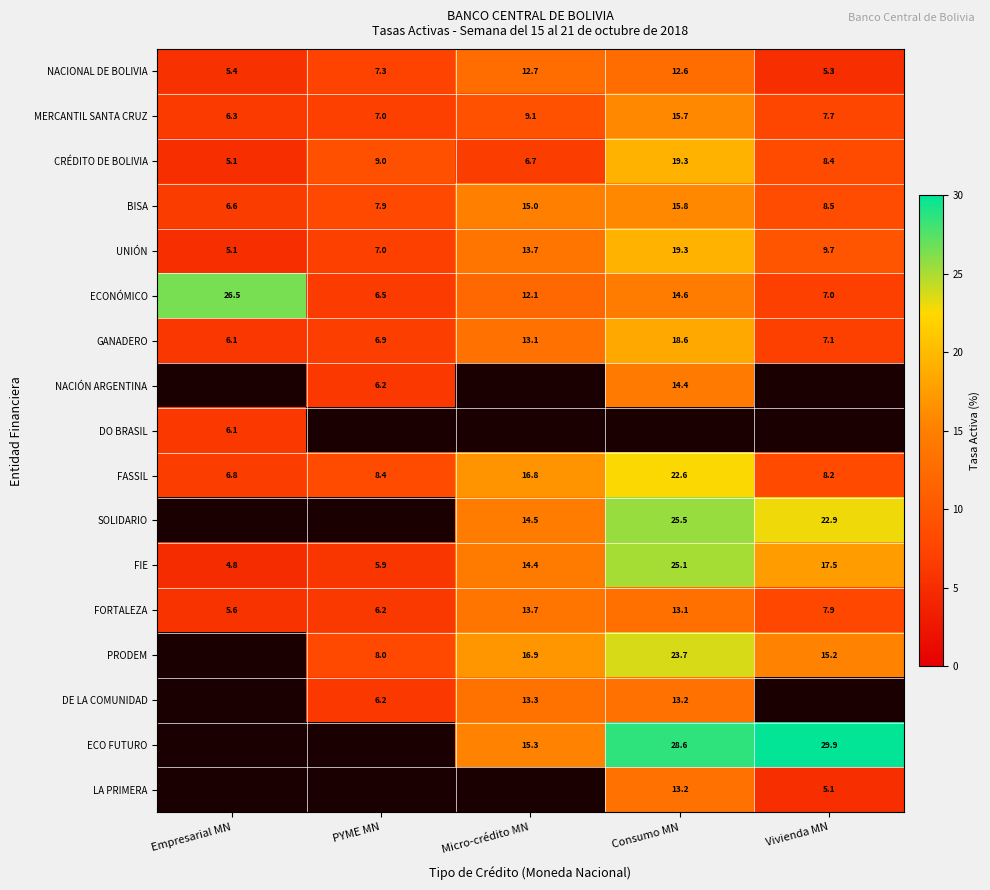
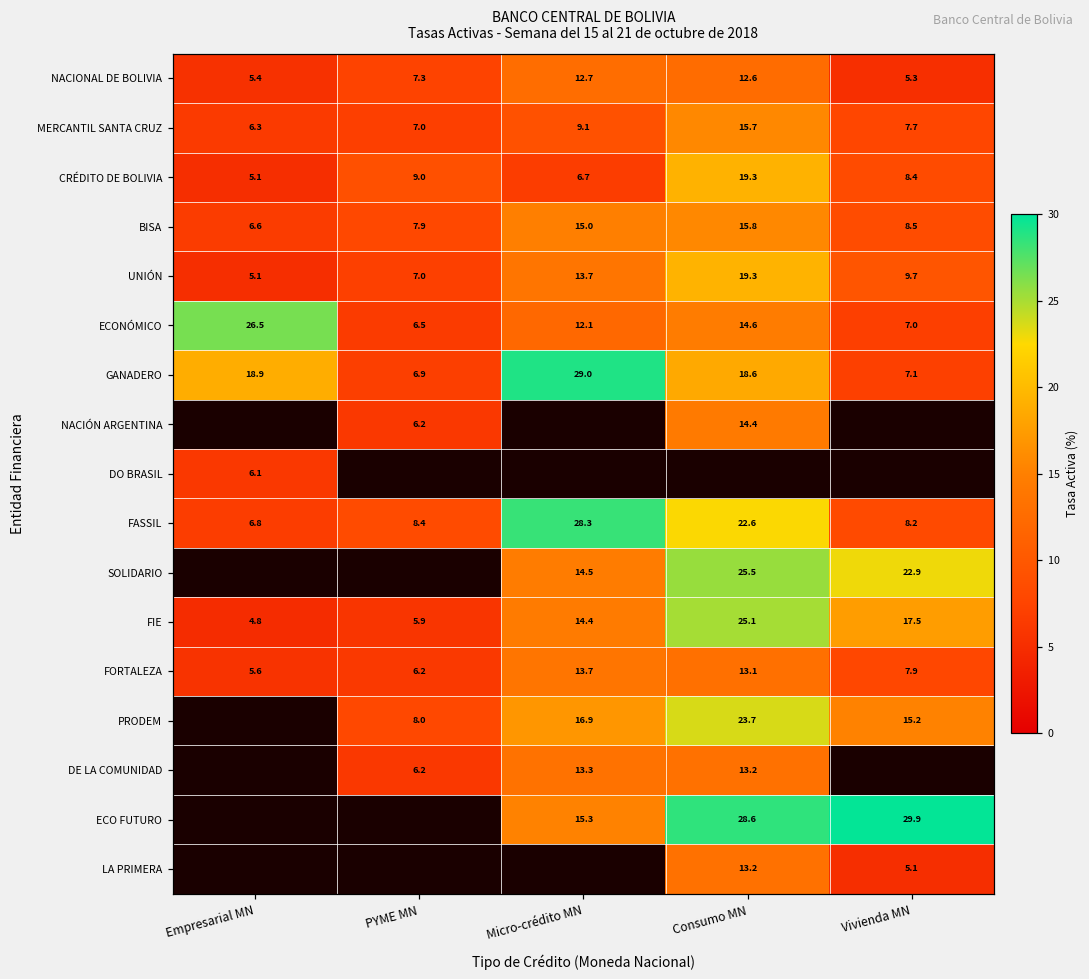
  {
    "NACIONAL DE BOLIVIA": {
      "Empresarial MN": 5.4,
      "PYME MN": 7.3,
      "Micro-crédito MN": 12.7,
      "Consumo MN": 12.6,
      "Vivienda MN": 5.3
    },
    "MERCANTIL SANTA CRUZ": {
      "Empresarial MN": 6.3,
      "PYME MN": 7.0,
      "Micro-crédito MN": 9.1,
      "Consumo MN": 15.7,
      "Vivienda MN": 7.7
    },
    "CRÉDITO DE BOLIVIA": {
      "Empresarial MN": 5.1,
      "PYME MN": 9.0,
      "Micro-crédito MN": 6.7,
      "Consumo MN": 19.3,
      "Vivienda MN": 8.4
    },
    "BISA": {
      "Empresarial MN": 6.6,
      "PYME MN": 7.9,
      "Micro-crédito MN": 15.0,
      "Consumo MN": 15.8,
      "Vivienda MN": 8.5
    },
    "UNIÓN": {
      "Empresarial MN": 5.1,
      "PYME MN": 7.0,
      "Micro-crédito MN": 13.7,
      "Consumo MN": 19.3,
      "Vivienda MN": 9.7
    },
    "ECONÓMICO": {
      "Empresarial MN": 26.5,
      "PYME MN": 6.5,
      "Micro-crédito MN": 12.1,
      "Consumo MN": 14.6,
      "Vivienda MN": 7.0
    },
    "GANADERO": {
-     "Empresarial MN": 6.1,
+     "Empresarial MN": 18.9,
      "PYME MN": 6.9,
-     "Micro-crédito MN": 13.1,
+     "Micro-crédito MN": 29.0,
      "Consumo MN": 18.6,
      "Vivienda MN": 7.1
    },
    "NACIÓN ARGENTINA": {
      "PYME MN": 6.2,
      "Consumo MN": 14.4
    },
    "DO BRASIL": {
      "Empresarial MN": 6.1
    },
    "FASSIL": {
      "Empresarial MN": 6.8,
      "PYME MN": 8.4,
-     "Micro-crédito MN": 16.8,
+     "Micro-crédito MN": 28.3,
      "Consumo MN": 22.6,
      "Vivienda MN": 8.2
    },
    "SOLIDARIO": {
      "Micro-crédito MN": 14.5,
      "Consumo MN": 25.5,
      "Vivienda MN": 22.9
    },
    "FIE": {
      "Empresarial MN": 4.8,
      "PYME MN": 5.9,
      "Micro-crédito MN": 14.4,
      "Consumo MN": 25.1,
      "Vivienda MN": 17.5
    },
    "FORTALEZA": {
      "Empresarial MN": 5.6,
      "PYME MN": 6.2,
      "Micro-crédito MN": 13.7,
      "Consumo MN": 13.1,
      "Vivienda MN": 7.9
    },
    "PRODEM": {
      "PYME MN": 8.0,
      "Micro-crédito MN": 16.9,
      "Consumo MN": 23.7,
      "Vivienda MN": 15.2
    },
    "DE LA COMUNIDAD": {
      "PYME MN": 6.2,
      "Micro-crédito MN": 13.3,
      "Consumo MN": 13.2
    },
    "ECO FUTURO": {
      "Micro-crédito MN": 15.3,
      "Consumo MN": 28.6,
      "Vivienda MN": 29.9
    },
    "LA PRIMERA": {
      "Consumo MN": 13.2,
      "Vivienda MN": 5.1
    }
  }
